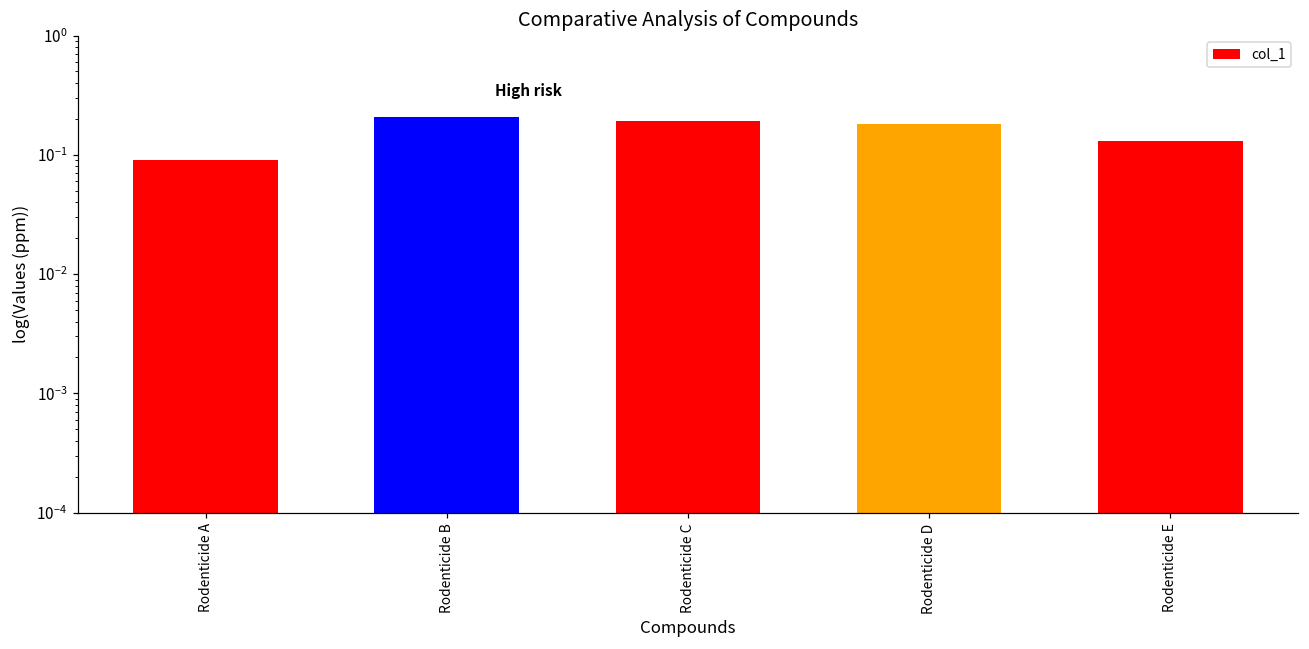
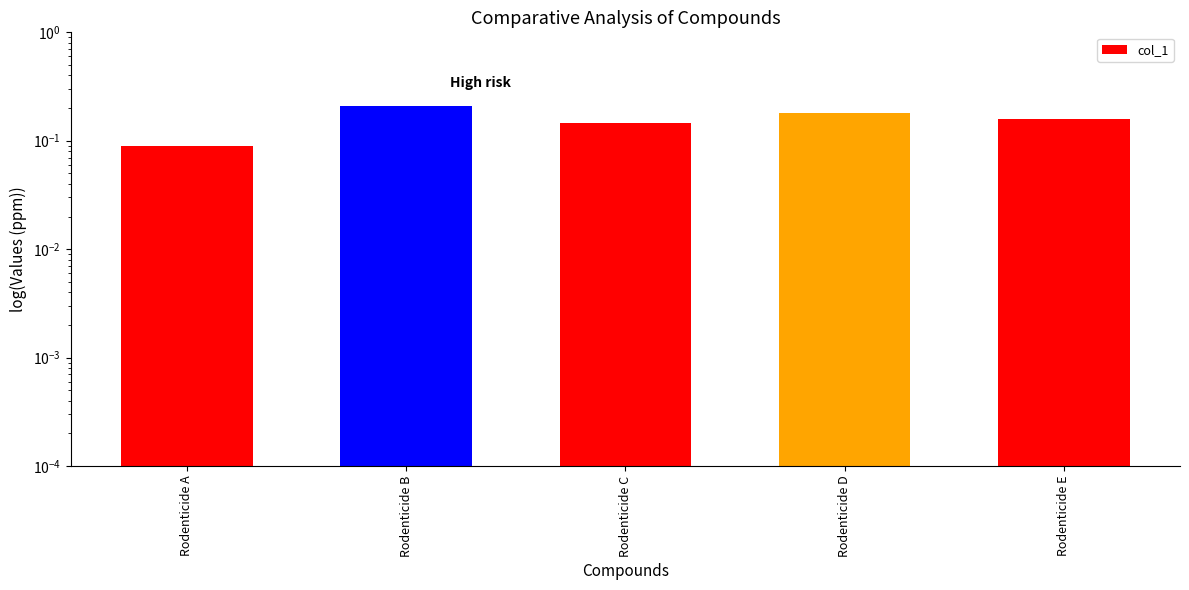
  {
    "Rodenticide A": 0.09,
    "Rodenticide B": 0.21,
-   "Rodenticide C": 0.19,
+   "Rodenticide C": 0.15,
    "Rodenticide D": 0.18,
-   "Rodenticide E": 0.13
+   "Rodenticide E": 0.16
  }
